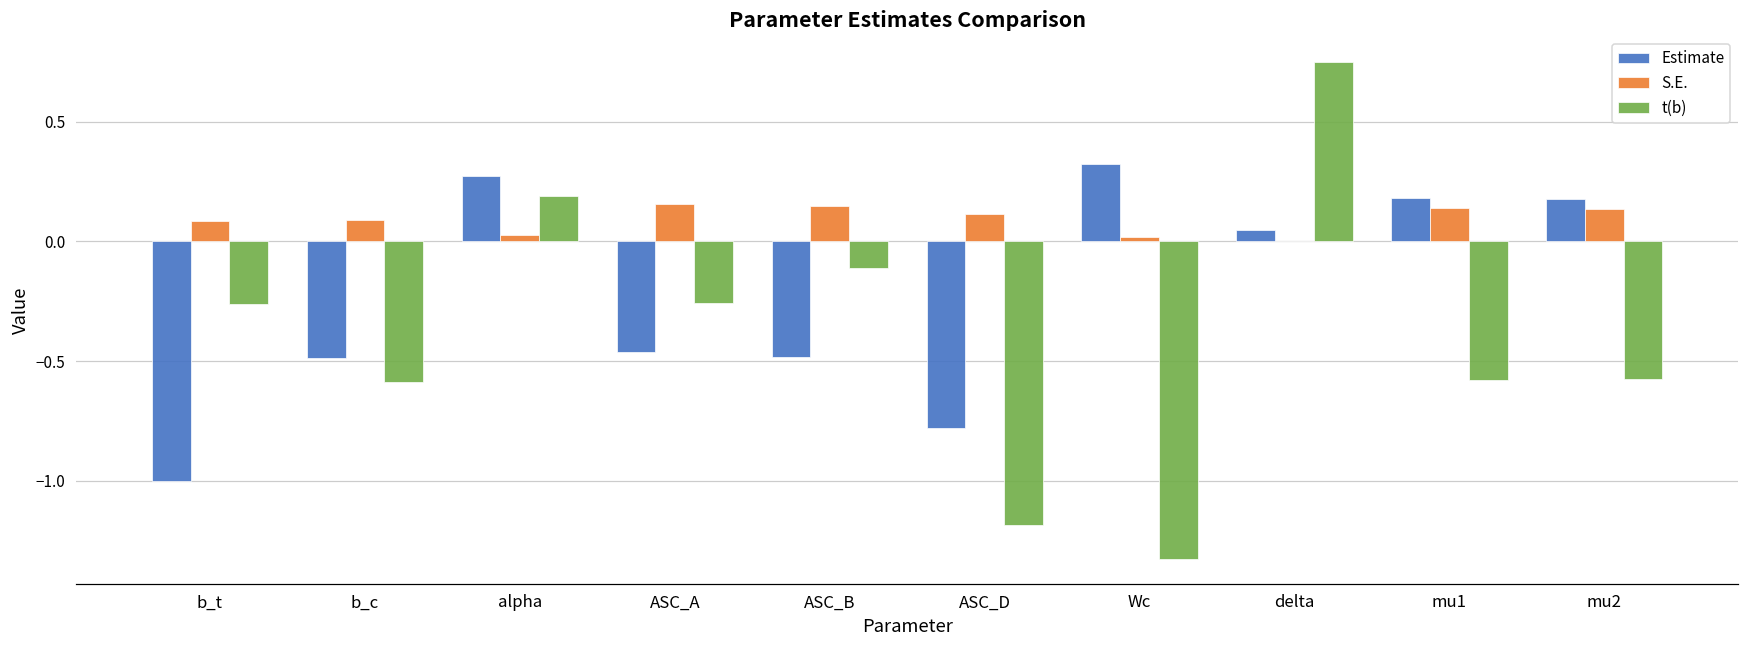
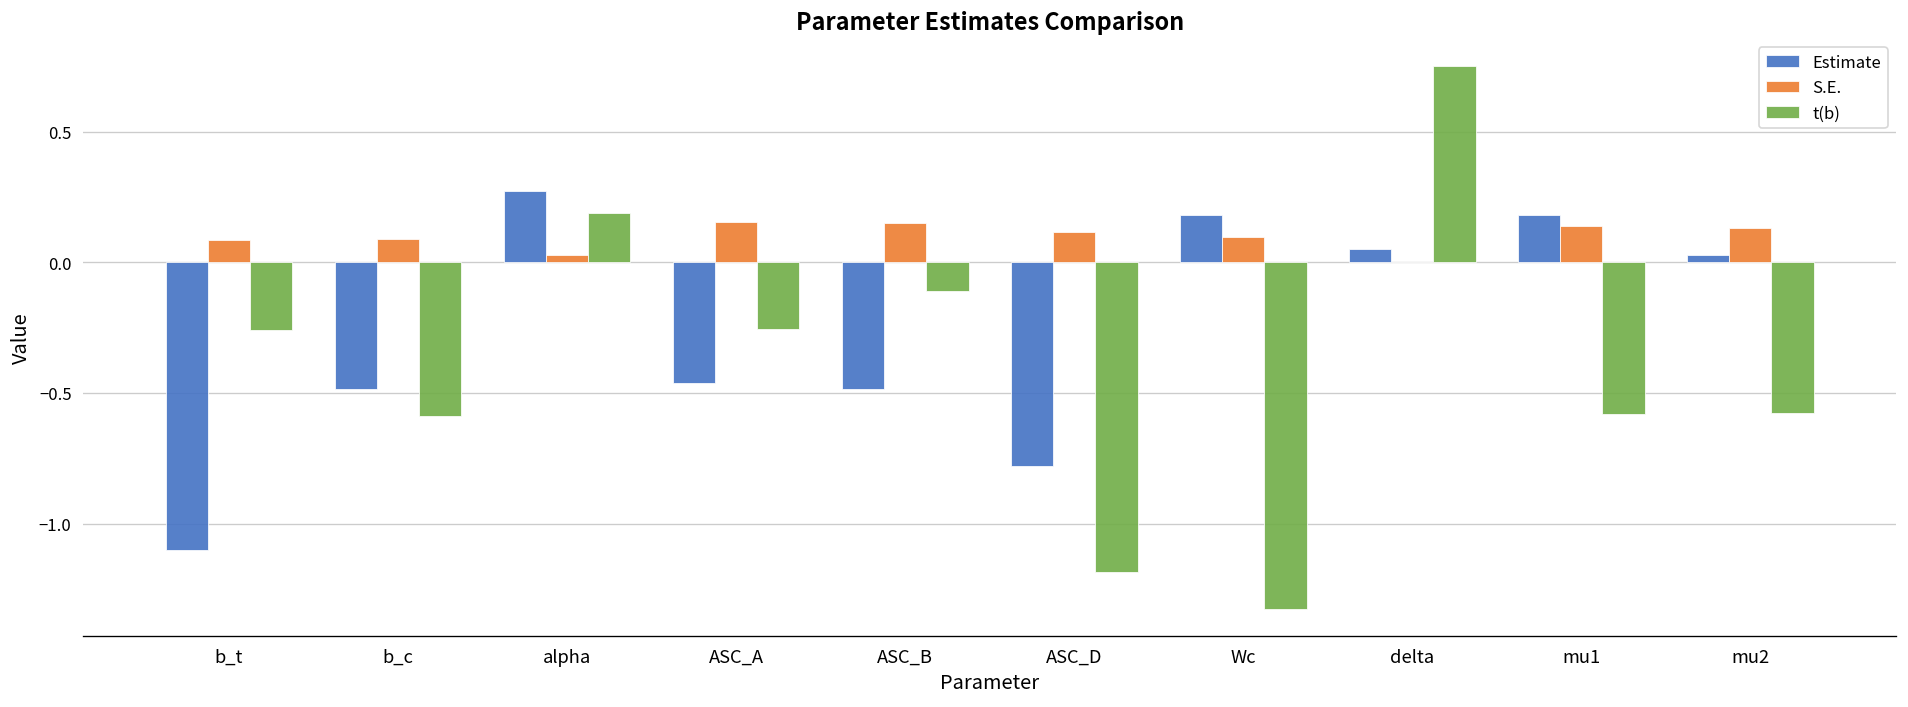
  {
    "Estimate": {
-     "b_t": -1.0,
+     "b_t": -1.1,
      "b_c": -0.49,
      "alpha": 0.27,
      "ASC_A": -0.46,
      "ASC_B": -0.48,
      "ASC_D": -0.78,
-     "Wc": 0.32,
+     "Wc": 0.18,
      "delta": 0.05,
      "mu1": 0.18,
-     "mu2": 0.18
+     "mu2": 0.03
    },
    "S.E.": {
      "b_t": 0.08,
      "b_c": 0.09,
      "alpha": 0.03,
      "ASC_A": 0.16,
      "ASC_B": 0.15,
      "ASC_D": 0.12,
-     "Wc": 0.02,
+     "Wc": 0.10,
      "mu1": 0.14,
      "mu2": 0.13
    },
    "t(b)": {
      "b_t": -0.26,
      "b_c": -0.59,
      "alpha": 0.19,
      "ASC_A": -0.26,
      "ASC_B": -0.11,
      "ASC_D": -1.18,
      "Wc": -1.33,
      "delta": 0.75,
      "mu1": -0.58,
      "mu2": -0.58
    }
  }
